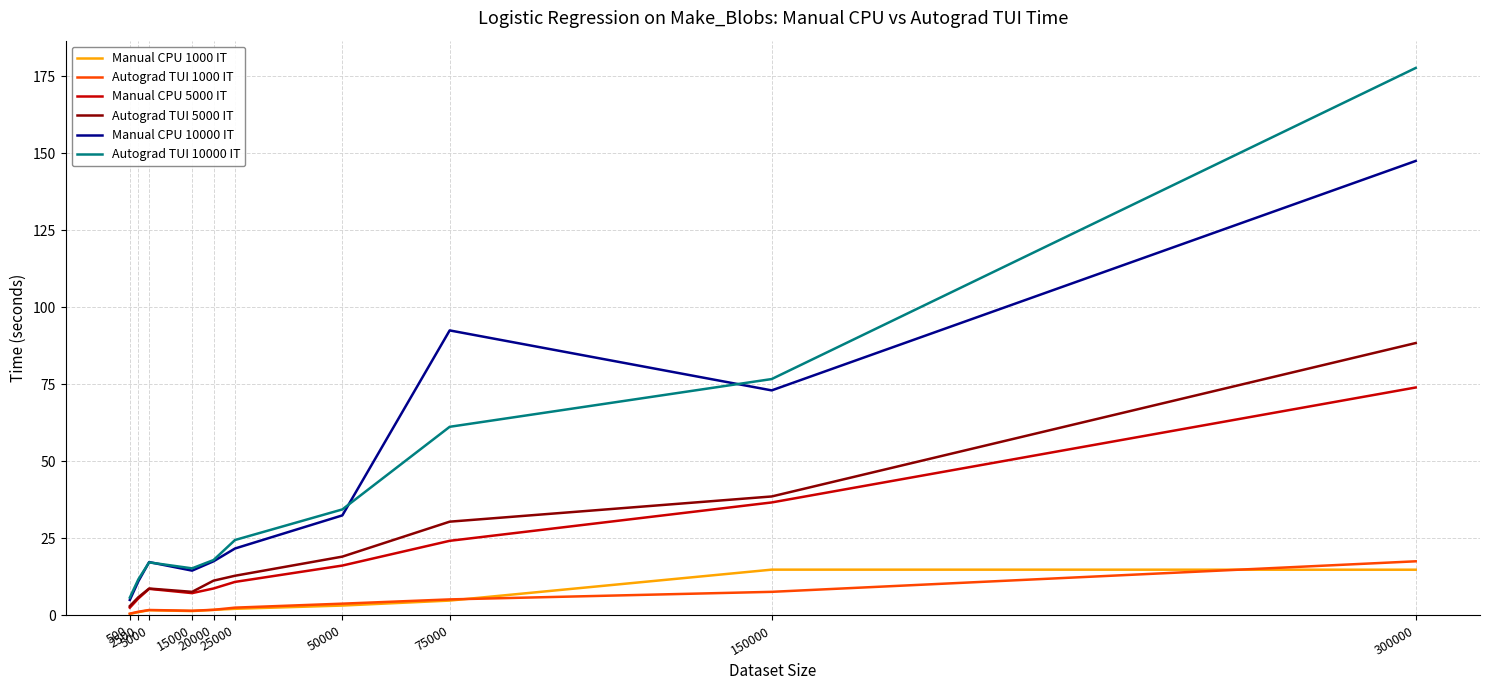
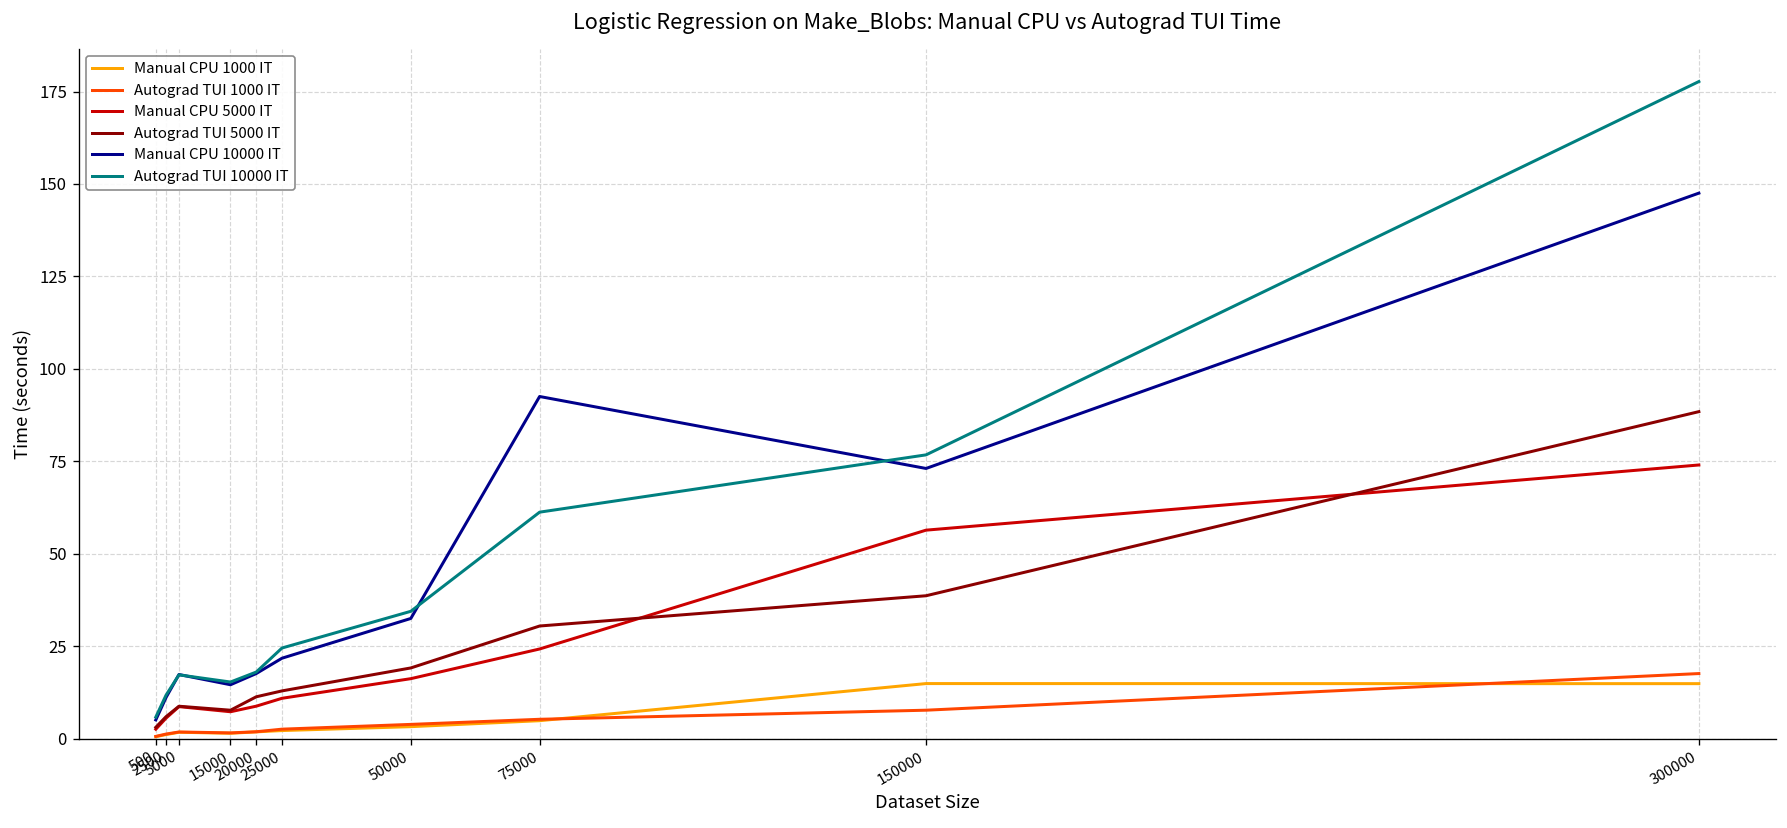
  {
    "Manual CPU 1000 IT": {
      "150000": 15,
      "300000": 15
    },
    "Autograd TUI 1000 IT": {
      "150000": 8,
      "300000": 18
    },
    "Manual CPU 5000 IT": {
      "20000": 9,
      "25000": 11,
      "50000": 16,
      "75000": 24,
-     "150000": 37,
+     "150000": 56,
      "300000": 74
    },
    "Autograd TUI 5000 IT": {
      "20000": 11,
      "25000": 13,
      "50000": 19,
      "75000": 30,
      "150000": 39,
      "300000": 88
    },
    "Manual CPU 10000 IT": {
      "25000": 22,
      "50000": 32,
      "75000": 93,
      "150000": 73,
      "300000": 148
    },
    "Autograd TUI 10000 IT": {
      "25000": 24,
      "50000": 34,
      "75000": 61,
      "150000": 77,
      "300000": 178
    }
  }
